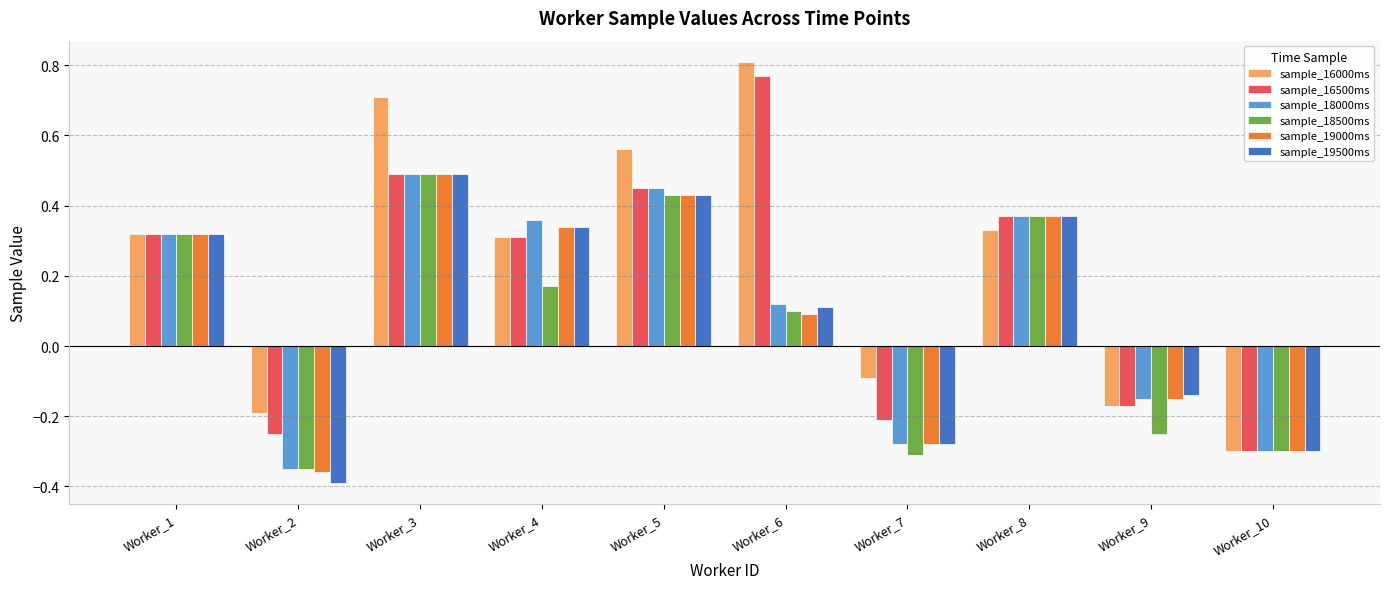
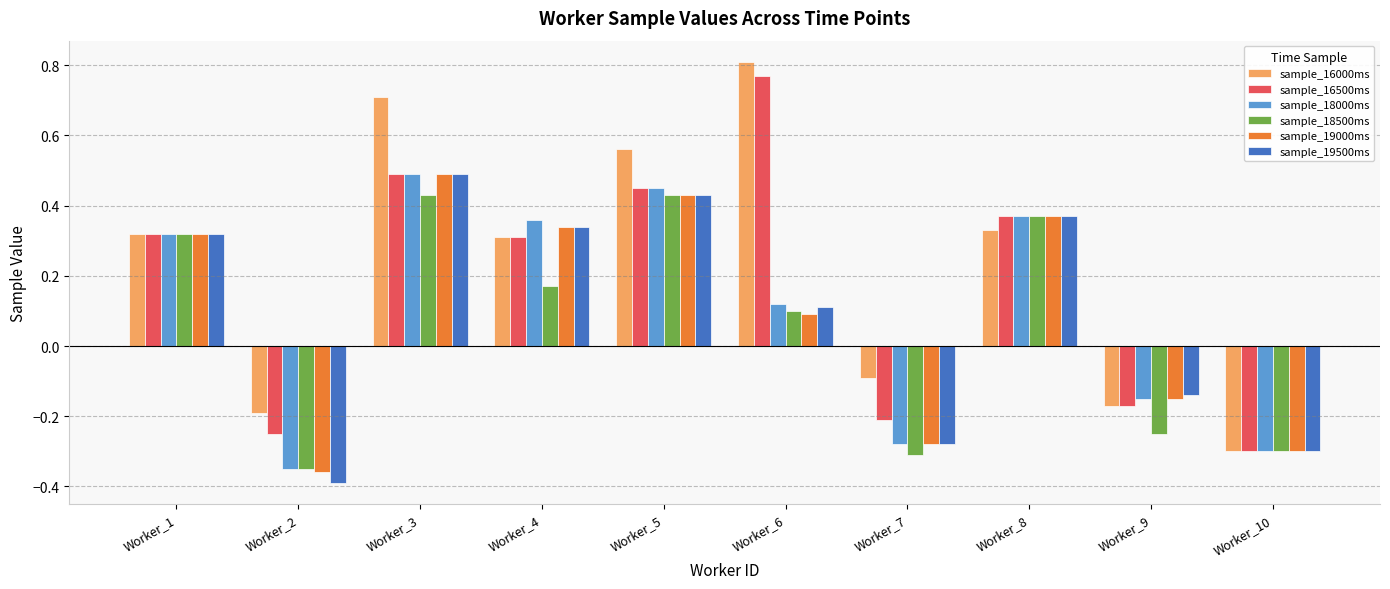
  {
    "sample_16000ms": {
      "Worker_1": 0.32,
      "Worker_2": -0.19,
      "Worker_3": 0.71,
      "Worker_4": 0.31,
      "Worker_5": 0.56,
      "Worker_6": 0.81,
      "Worker_7": -0.09,
      "Worker_8": 0.33,
      "Worker_9": -0.17,
      "Worker_10": -0.30
    },
    "sample_18500ms": {
      "Worker_1": 0.32,
      "Worker_2": -0.35,
-     "Worker_3": 0.49,
+     "Worker_3": 0.43,
      "Worker_4": 0.17,
      "Worker_5": 0.43,
      "Worker_6": 0.10,
      "Worker_7": -0.31,
      "Worker_8": 0.37,
      "Worker_9": -0.25,
      "Worker_10": -0.30
    }
  }
